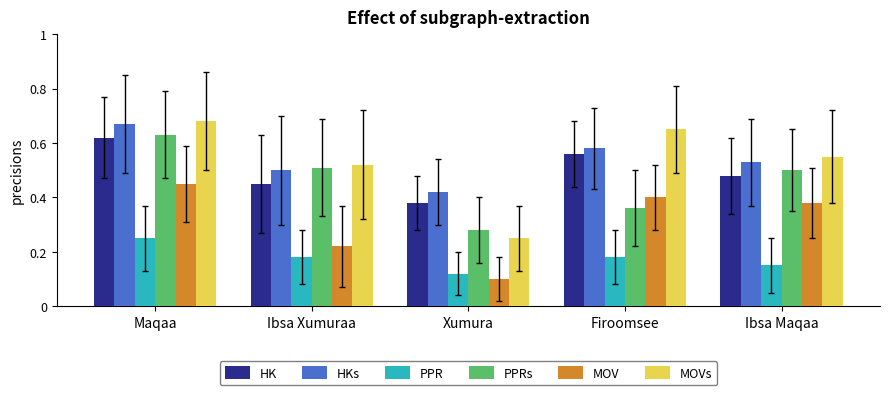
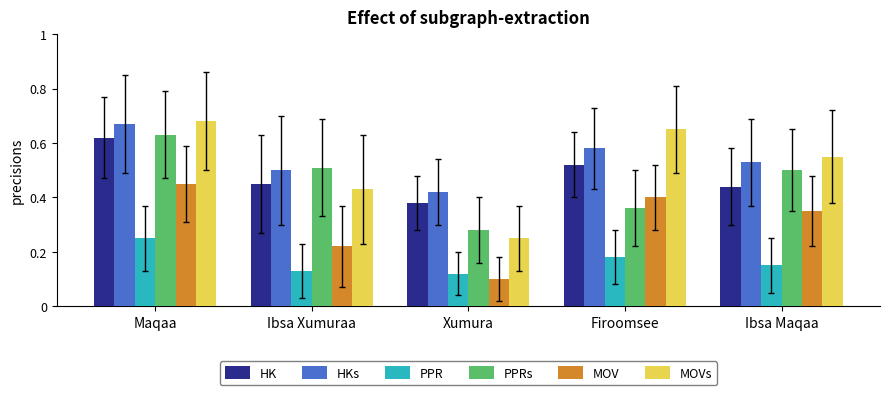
  {
    "HK": {
      "Maqaa": 0.62,
      "Ibsa Xumuraa": 0.45,
      "Xumura": 0.38,
-     "Firoomsee": 0.56,
-     "Ibsa Maqaa": 0.48
+     "Firoomsee": 0.52,
+     "Ibsa Maqaa": 0.44
    },
    "PPR": {
      "Maqaa": 0.25,
-     "Ibsa Xumuraa": 0.18,
+     "Ibsa Xumuraa": 0.13,
      "Xumura": 0.12,
      "Firoomsee": 0.18,
      "Ibsa Maqaa": 0.15
    },
    "PPRs": {
      "Maqaa": 0.63,
      "Ibsa Xumuraa": 0.51,
      "Xumura": 0.28,
      "Firoomsee": 0.36,
      "Ibsa Maqaa": 0.50
    },
    "MOV": {
      "Maqaa": 0.45,
      "Ibsa Xumuraa": 0.22,
      "Xumura": 0.10,
      "Firoomsee": 0.40,
-     "Ibsa Maqaa": 0.38
+     "Ibsa Maqaa": 0.35
    },
    "MOVs": {
      "Maqaa": 0.68,
-     "Ibsa Xumuraa": 0.52,
+     "Ibsa Xumuraa": 0.43,
      "Xumura": 0.25,
      "Firoomsee": 0.65,
      "Ibsa Maqaa": 0.55
    }
  }
